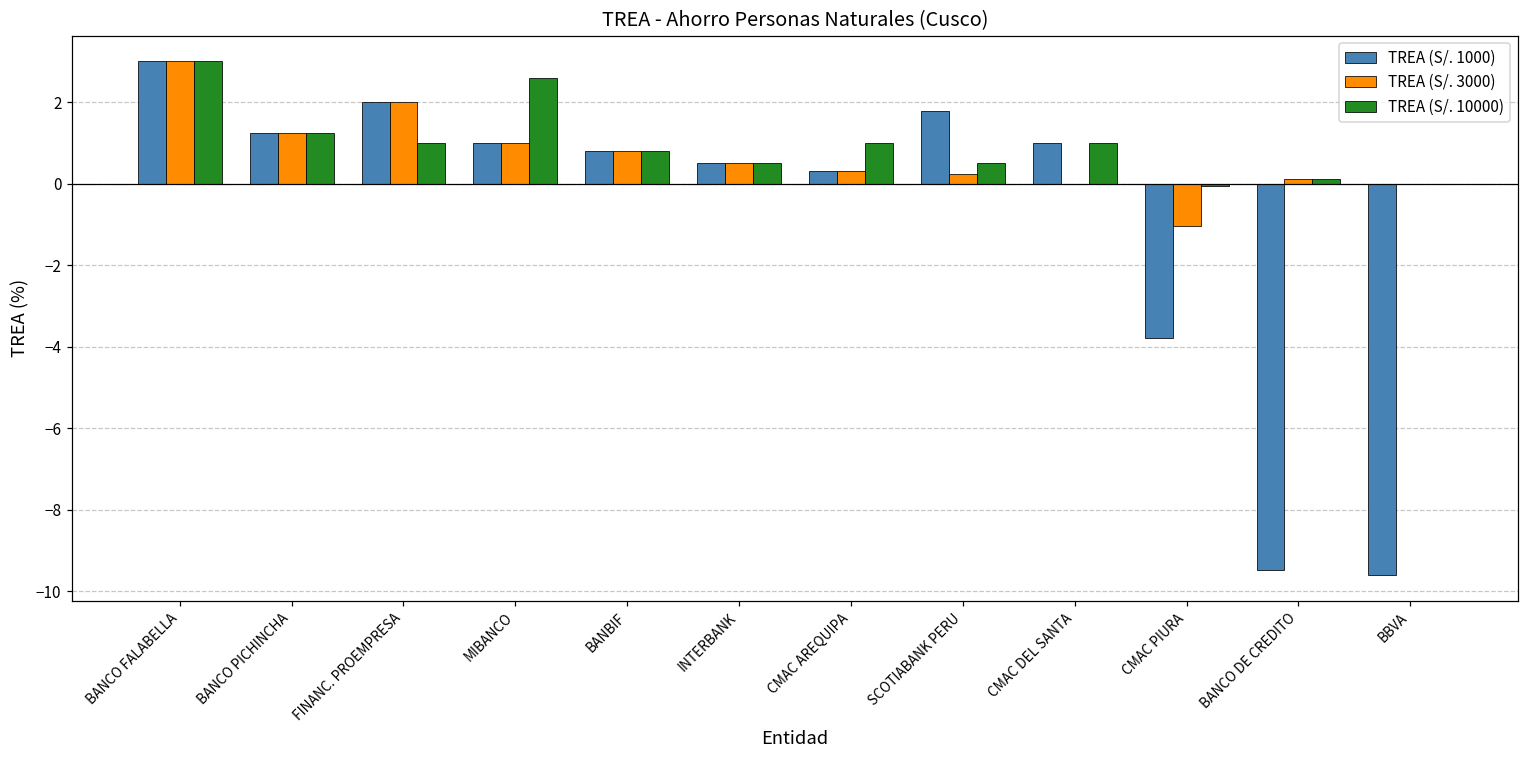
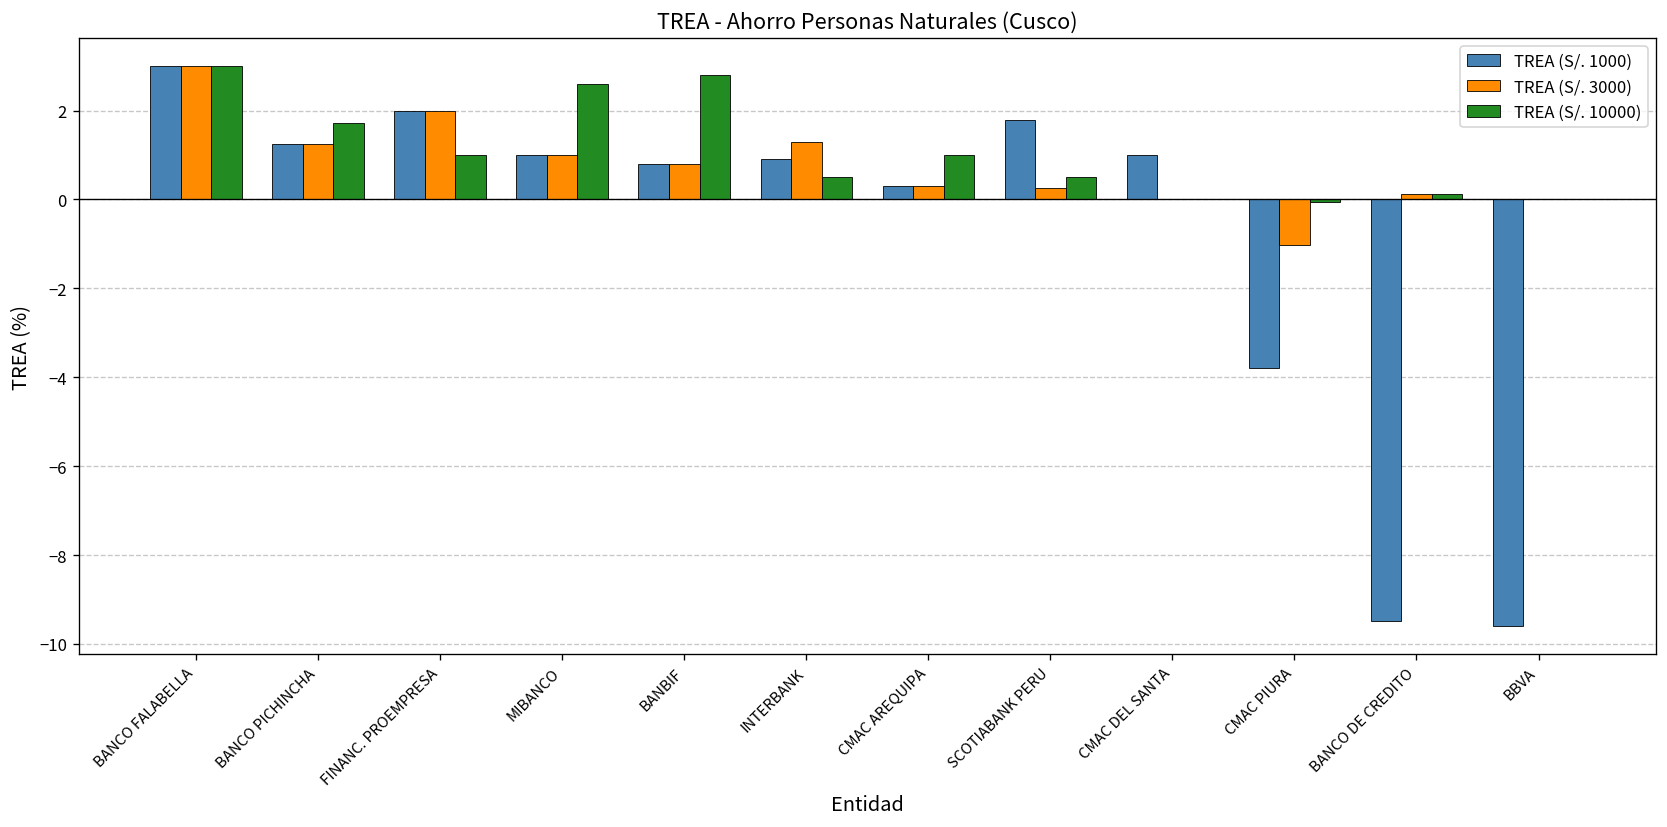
  {
    "TREA (S/. 1000)": {
      "BANCO FALABELLA": 3.0,
      "BANCO PICHINCHA": 1.3,
      "FINANC. PROEMPRESA": 2.0,
      "MIBANCO": 1.0,
      "BANBIF": 0.8,
-     "INTERBANK": 0.5,
+     "INTERBANK": 0.9,
      "CMAC AREQUIPA": 0.3,
      "SCOTIABANK PERU": 1.8,
      "CMAC DEL SANTA": 1.0,
      "CMAC PIURA": -3.8,
      "BANCO DE CREDITO": -9.5,
      "BBVA": -9.6
    },
    "TREA (S/. 3000)": {
      "BANCO FALABELLA": 3.0,
      "BANCO PICHINCHA": 1.3,
      "FINANC. PROEMPRESA": 2.0,
      "MIBANCO": 1.0,
      "BANBIF": 0.8,
-     "INTERBANK": 0.5,
+     "INTERBANK": 1.3,
      "CMAC AREQUIPA": 0.3,
      "SCOTIABANK PERU": 0.3,
      "CMAC DEL SANTA": 0.0,
      "CMAC PIURA": -1.0,
      "BANCO DE CREDITO": 0.1,
      "BBVA": 0.0
    },
    "TREA (S/. 10000)": {
      "BANCO FALABELLA": 3.0,
-     "BANCO PICHINCHA": 1.3,
+     "BANCO PICHINCHA": 1.7,
      "FINANC. PROEMPRESA": 1.0,
      "MIBANCO": 2.6,
-     "BANBIF": 0.8,
+     "BANBIF": 2.8,
      "INTERBANK": 0.5,
      "CMAC AREQUIPA": 1.0,
      "SCOTIABANK PERU": 0.5,
-     "CMAC DEL SANTA": 1,
+     "CMAC DEL SANTA": 0,
      "BANCO DE CREDITO": 0.1,
      "BBVA": 0.0
    }
  }
